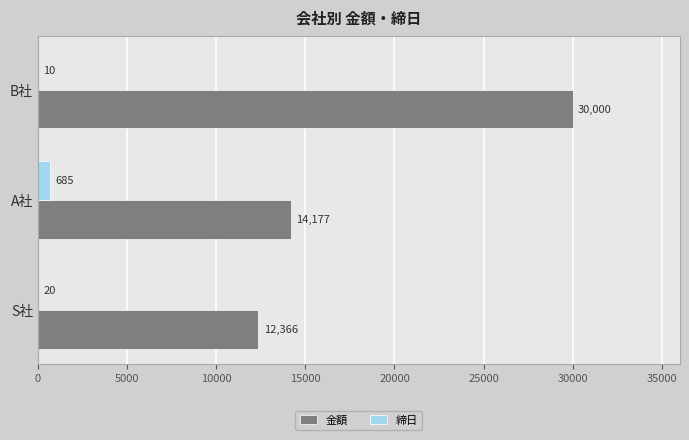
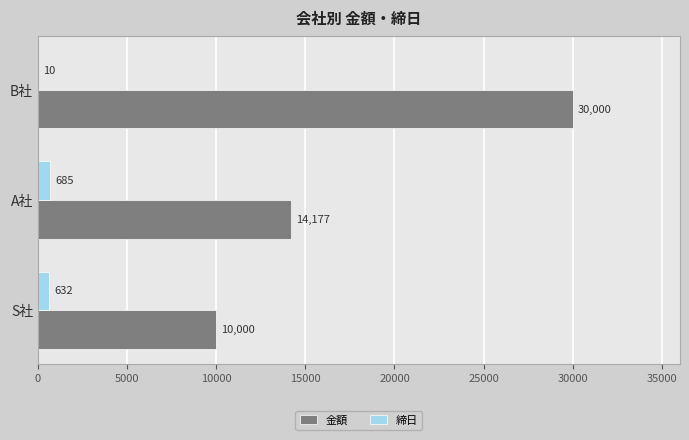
  {
    "金額": {
      "B社": "30,000",
      "A社": "14,177",
-     "S社": "12,366"
+     "S社": "10,000"
    },
    "締日": {
      "B社": "10",
      "A社": "685",
-     "S社": "20"
+     "S社": "632"
    }
  }
